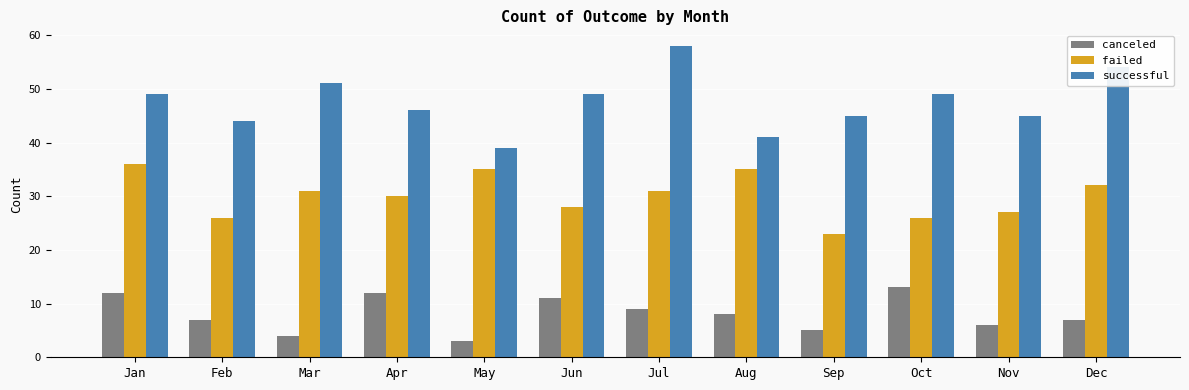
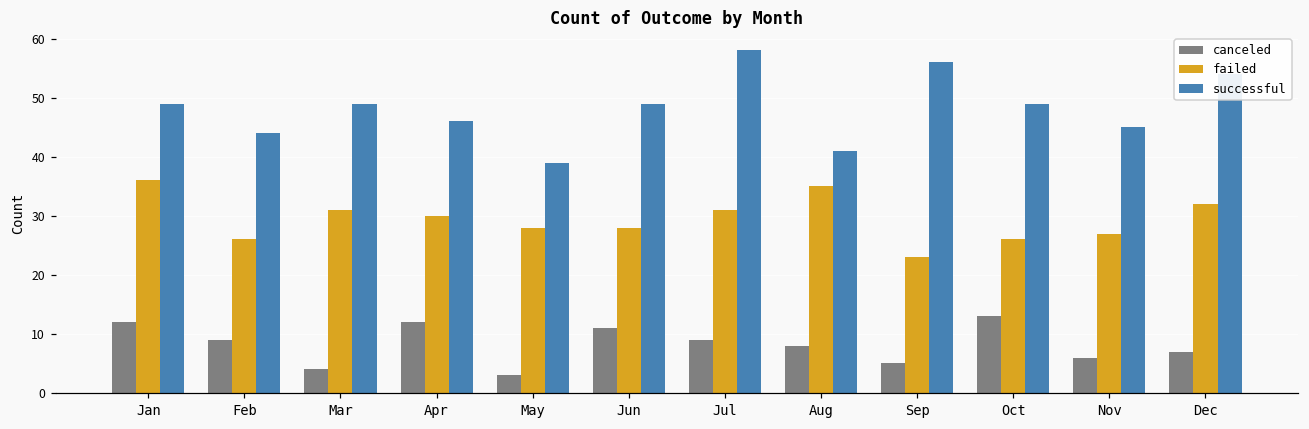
  {
    "canceled": {
      "Jan": 12,
-     "Feb": 7,
+     "Feb": 9,
      "Mar": 4,
      "Apr": 12,
      "May": 3,
      "Jun": 11,
      "Jul": 9,
      "Aug": 8,
      "Sep": 5,
      "Oct": 13,
      "Nov": 6,
      "Dec": 7
    },
    "failed": {
      "Jan": 36,
      "Feb": 26,
      "Mar": 31,
      "Apr": 30,
-     "May": 35,
+     "May": 28,
      "Jun": 28,
      "Jul": 31,
      "Aug": 35,
      "Sep": 23,
      "Oct": 26,
      "Nov": 27,
      "Dec": 32
    },
    "successful": {
      "Jan": 49,
      "Feb": 44,
-     "Mar": 51,
+     "Mar": 49,
      "Apr": 46,
      "May": 39,
      "Jun": 49,
      "Jul": 58,
      "Aug": 41,
-     "Sep": 45,
+     "Sep": 56,
      "Oct": 49,
      "Nov": 45
    }
  }
